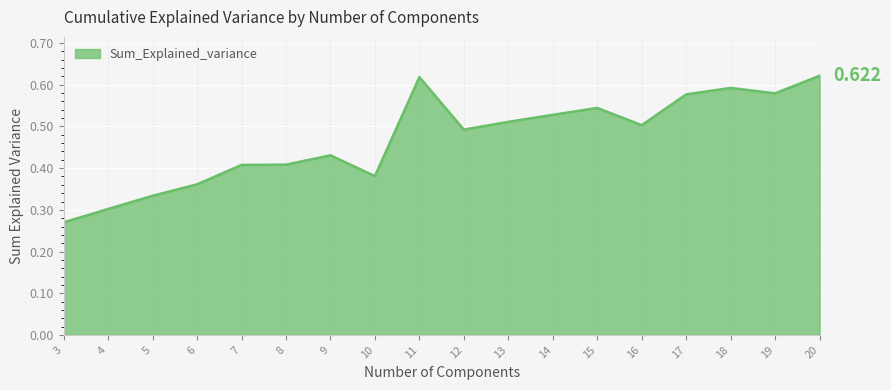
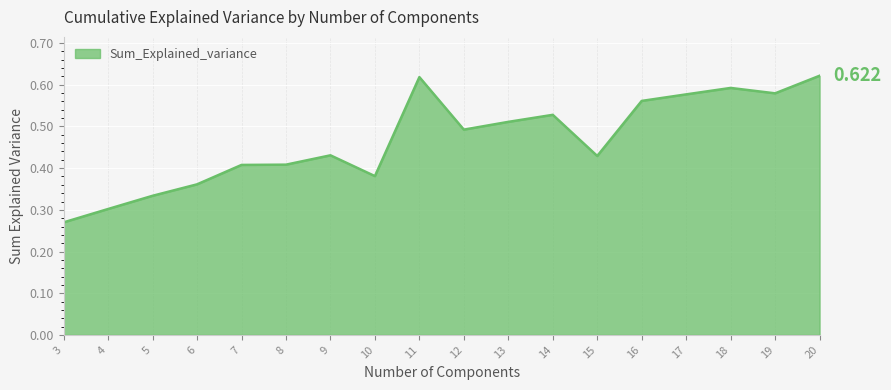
  {
    "3": 0.27,
    "4": 0.30,
    "5": 0.33,
    "6": 0.36,
    "7": 0.41,
    "8": 0.41,
    "9": 0.43,
    "10": 0.38,
    "11": 0.62,
    "12": 0.49,
    "13": 0.51,
    "14": 0.53,
-   "15": 0.54,
-   "16": 0.50,
+   "15": 0.43,
+   "16": 0.56,
    "17": 0.58,
    "18": 0.59,
    "19": 0.58
  }
